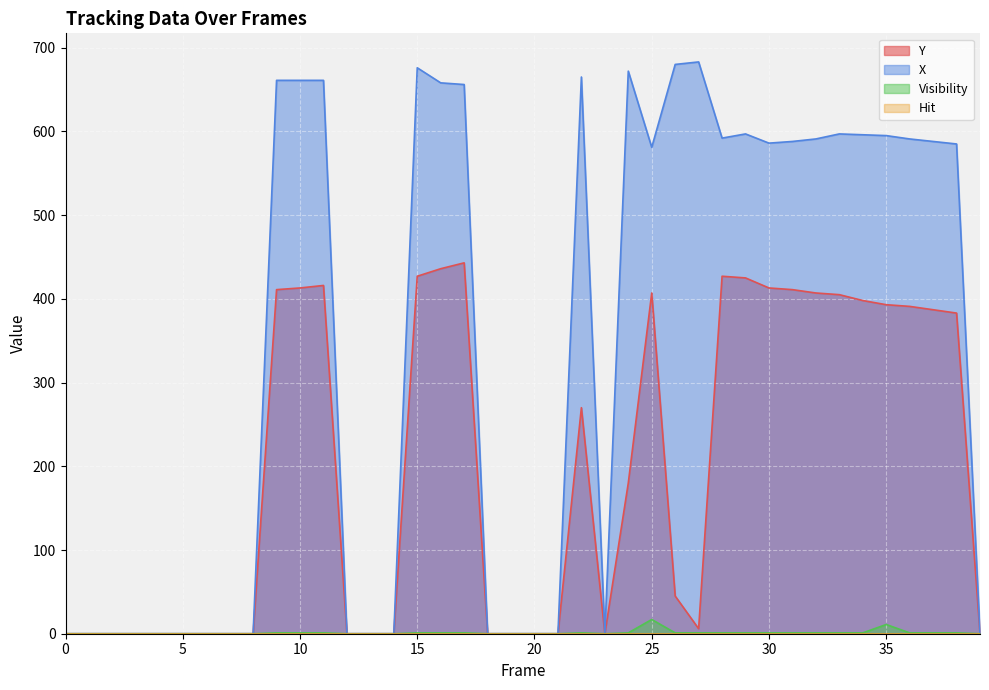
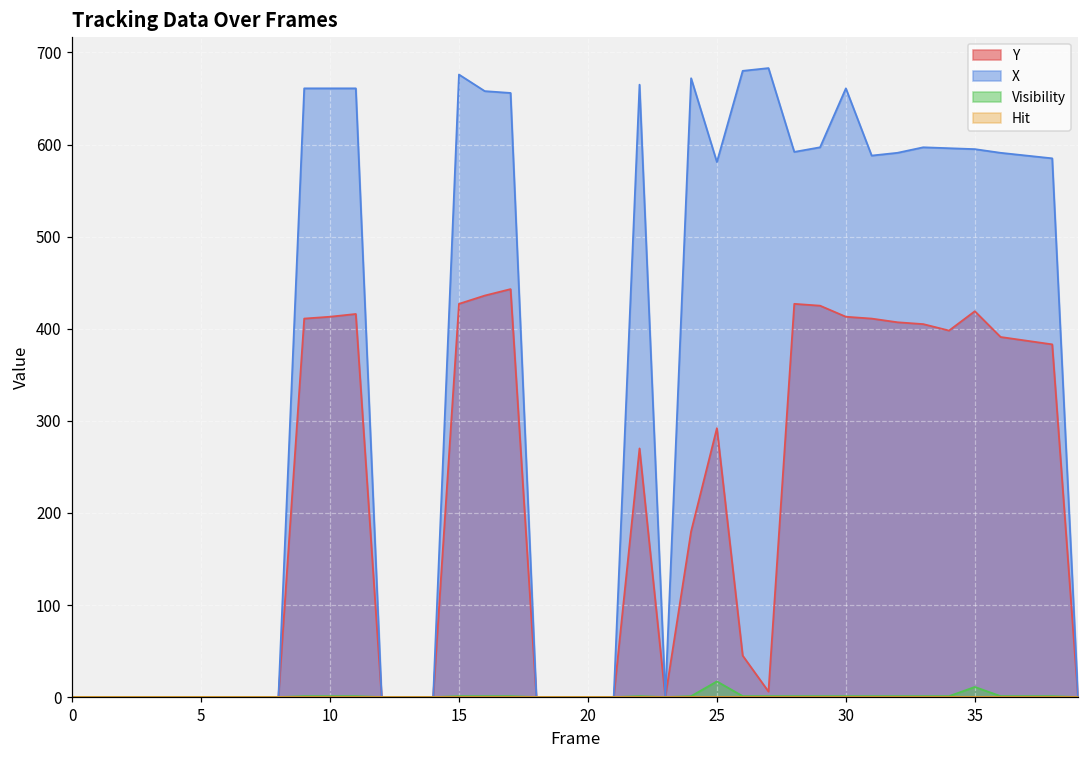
  {
    "Y": {
      "10": 410,
      "15": 430,
-     "25": 410,
+     "25": 290,
      "30": 410,
-     "35": 390
+     "35": 420
    },
    "X": {
      "10": 660,
      "15": 680,
      "25": 580,
-     "30": 590,
+     "30": 660,
      "35": 600
    },
    "Visibility": {
      "25": 20,
      "35": 10
    },
    "Hit": {
      "25": 0,
      "35": 0
    }
  }
